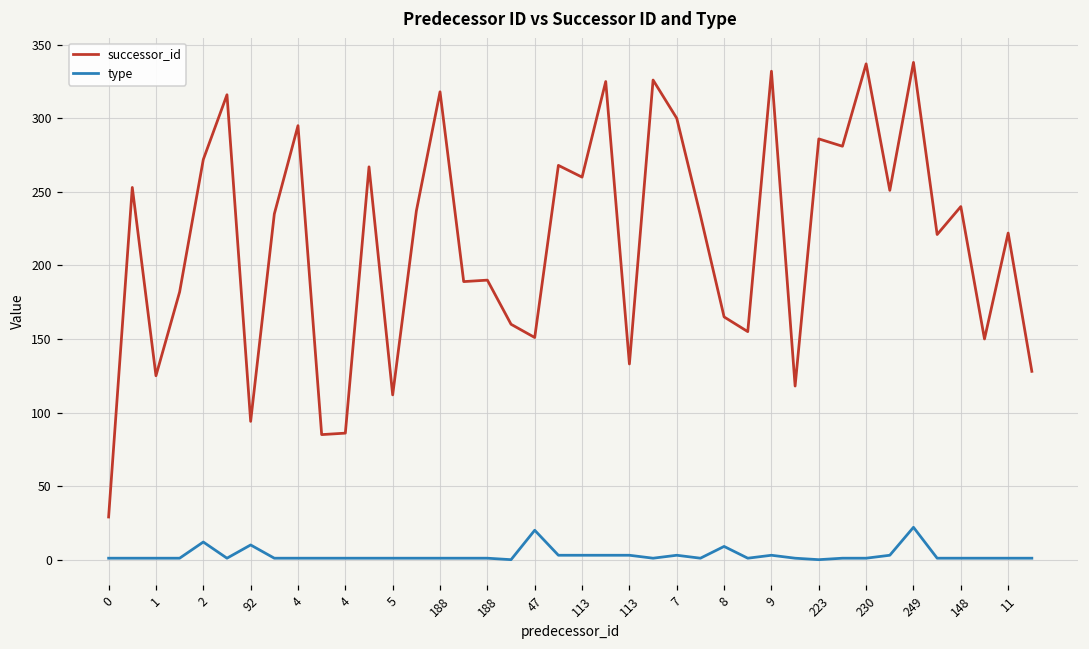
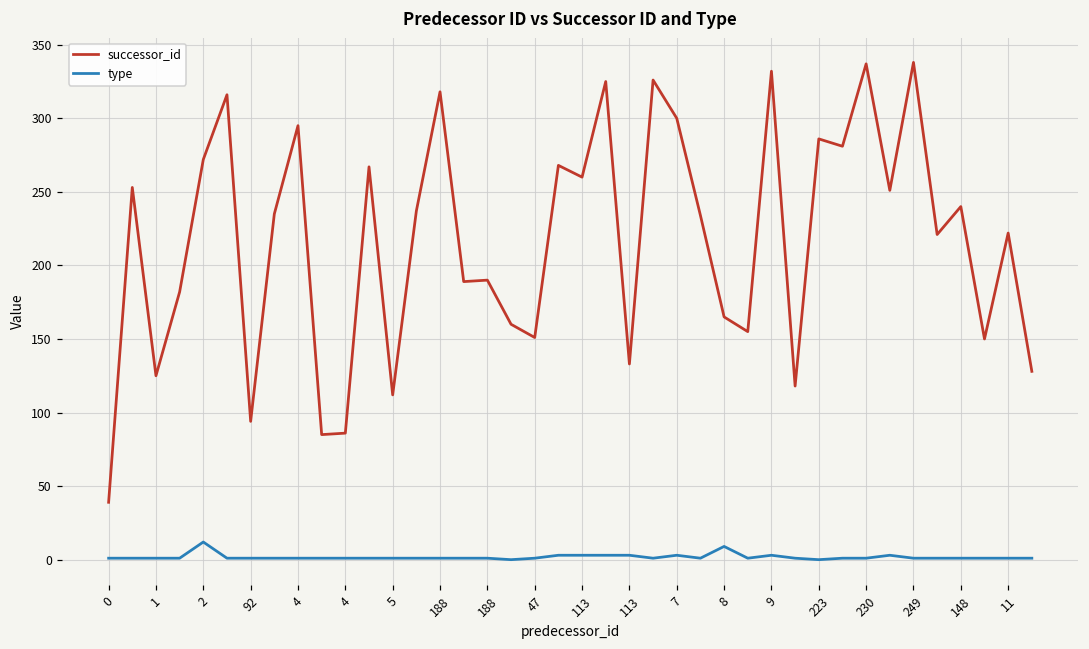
  {
    "successor_id": {
-     "0": 29,
+     "0": 39,
      "2": 272,
      "92": 94,
      "47": 151,
      "8": 165,
      "223": 286,
      "230": 337,
      "249": 338,
      "148": 240
    },
    "type": {
      "0": 1,
      "2": 12,
-     "92": 10,
-     "47": 20,
+     "92": 1,
+     "47": 1,
      "8": 9,
      "223": 0,
      "230": 1,
-     "249": 22,
+     "249": 1,
      "148": 1
    }
  }
